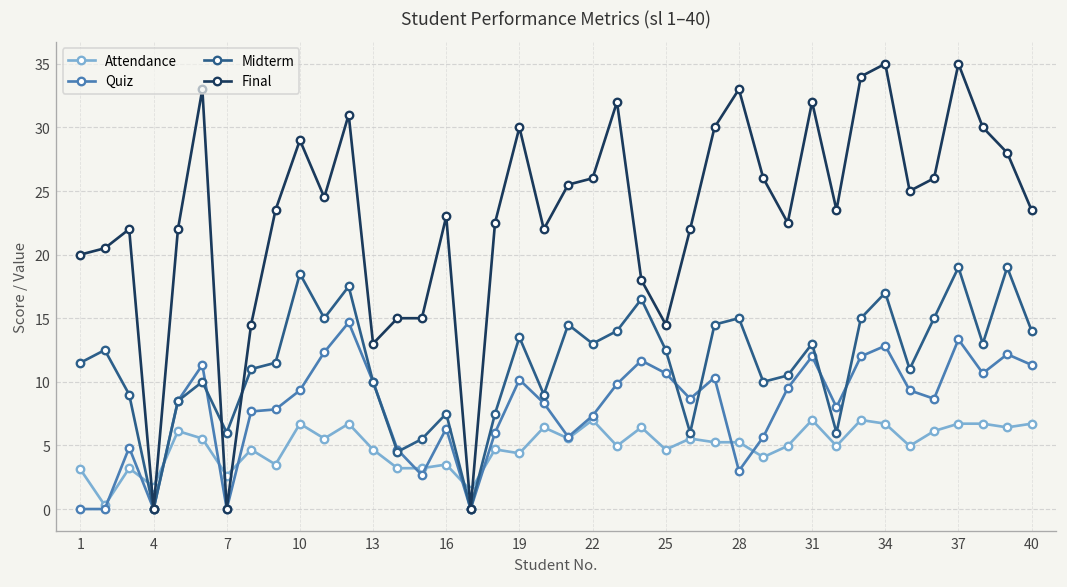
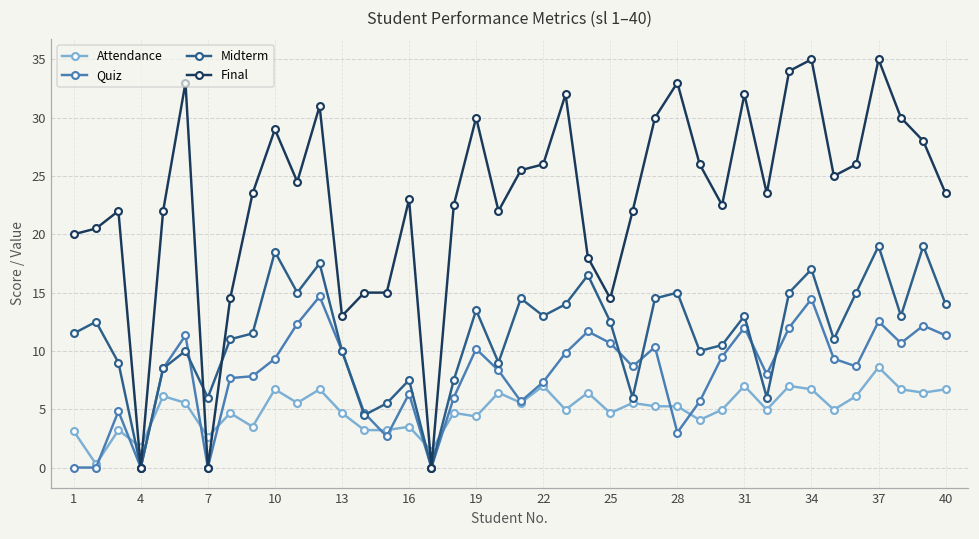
  {
    "Attendance": {
      "1": 3.1,
      "4": 1.8,
      "7": 2.6,
      "10": 6.7,
      "13": 4.7,
      "16": 3.5,
      "19": 4.4,
      "22": 7.0,
      "25": 4.7,
      "28": 5.3,
      "31": 7.0,
      "34": 6.7,
-     "37": 6.7,
+     "37": 8.6,
      "40": 6.7
    },
    "Quiz": {
      "1": 0.0,
      "10": 9.3,
      "16": 6.3,
      "19": 10.2,
      "22": 7.3,
      "25": 10.7,
      "28": 3.0,
      "31": 12.0,
-     "34": 12.8,
-     "37": 13.3,
+     "34": 14.5,
+     "37": 12.5,
      "40": 11.3
    },
    "Midterm": {
      "1": 11.5,
      "7": 6.0,
      "10": 18.5,
      "16": 7.5,
      "19": 13.5,
      "22": 13.0,
      "25": 12.5,
      "28": 15.0,
      "31": 13.0,
      "34": 17.0,
      "37": 19.0,
      "40": 14.0
    },
    "Final": {
      "1": 20.0,
      "10": 29.0,
      "13": 13.0,
      "16": 23.0,
      "19": 30.0,
      "22": 26.0,
      "25": 14.5,
      "28": 33.0,
      "31": 32.0,
      "34": 35.0,
      "37": 35.0,
      "40": 23.5
    }
  }
